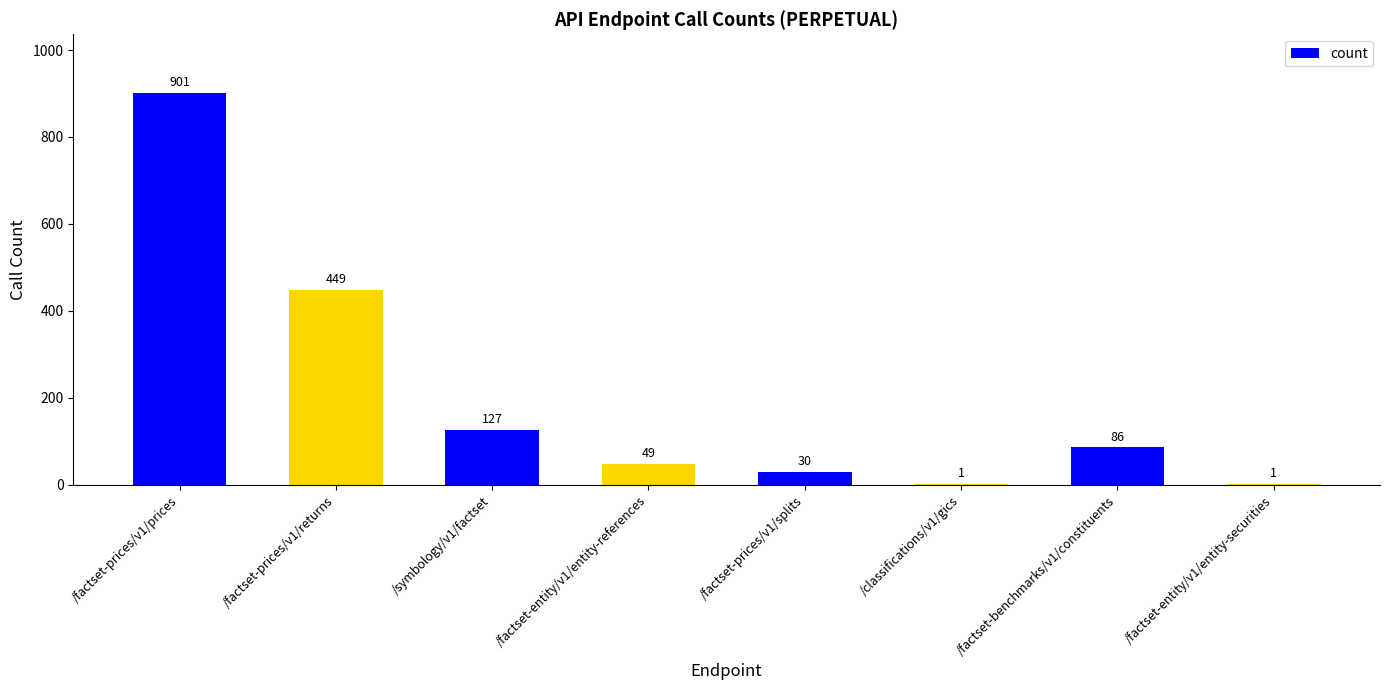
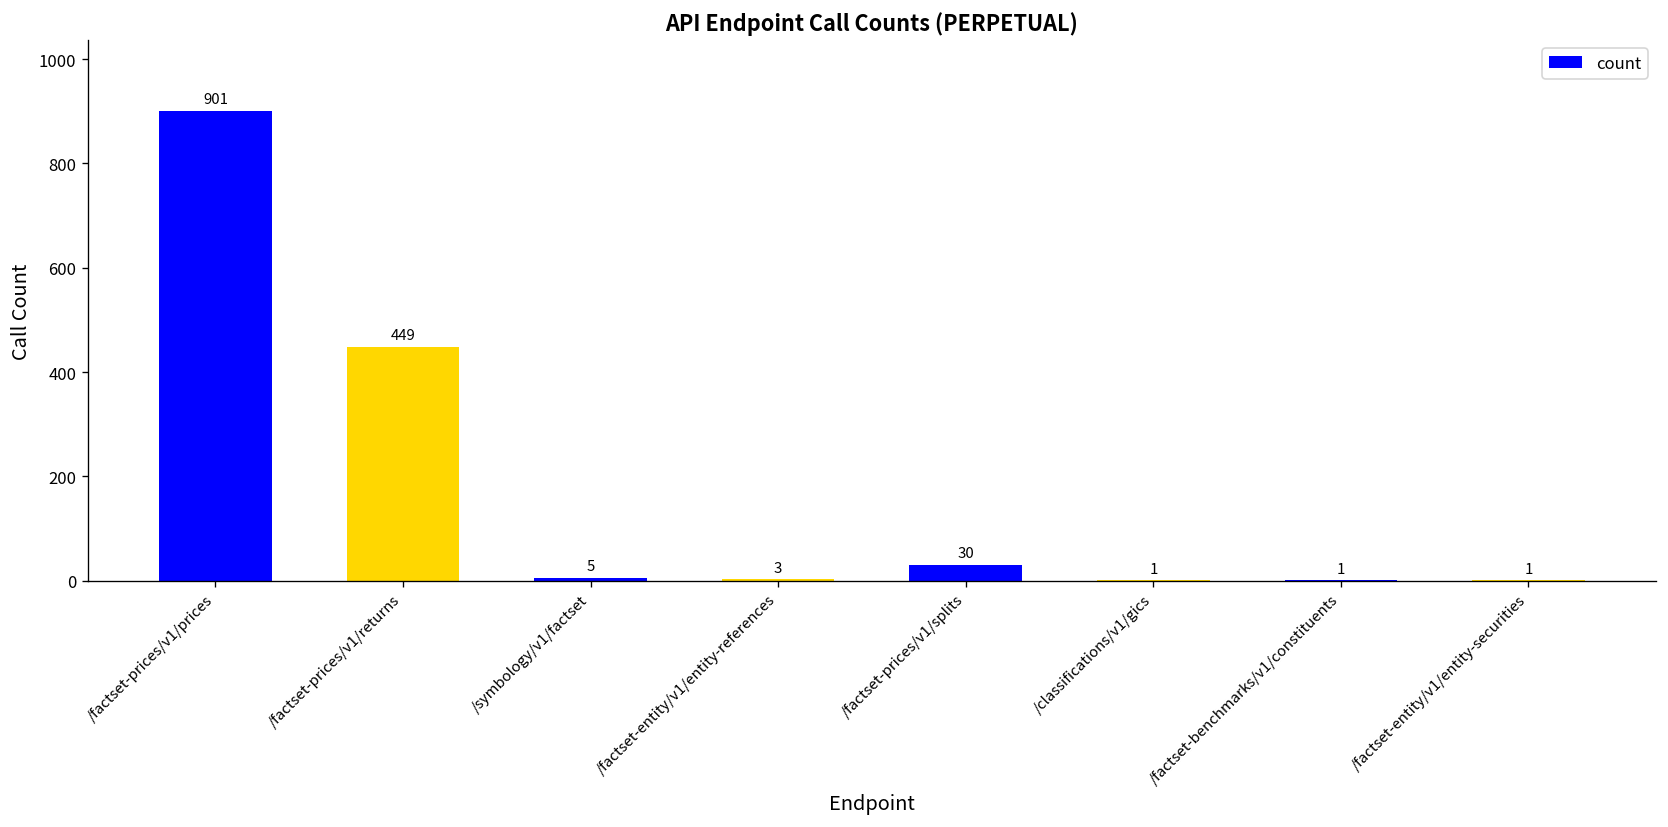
  {
    "/factset-prices/v1/prices": 901,
    "/factset-prices/v1/returns": 449,
-   "/symbology/v1/factset": 127,
-   "/factset-entity/v1/entity-references": 49,
+   "/symbology/v1/factset": 5,
+   "/factset-entity/v1/entity-references": 3,
    "/factset-prices/v1/splits": 30,
    "/classifications/v1/gics": 1,
-   "/factset-benchmarks/v1/constituents": 86,
+   "/factset-benchmarks/v1/constituents": 1,
    "/factset-entity/v1/entity-securities": 1
  }
